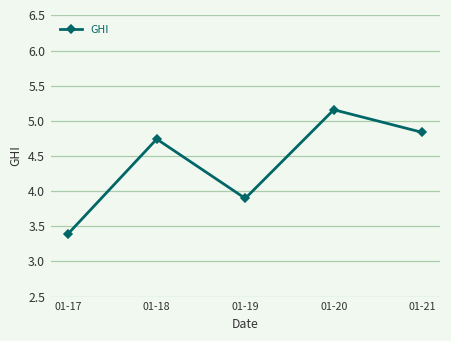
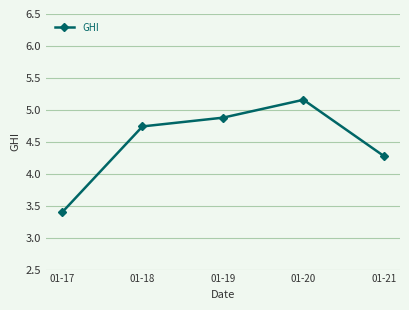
  {
    "01-17": 3.4,
    "01-18": 4.7,
-   "01-19": 3.9,
+   "01-19": 4.9,
    "01-20": 5.2,
-   "01-21": 4.8
+   "01-21": 4.3
  }
